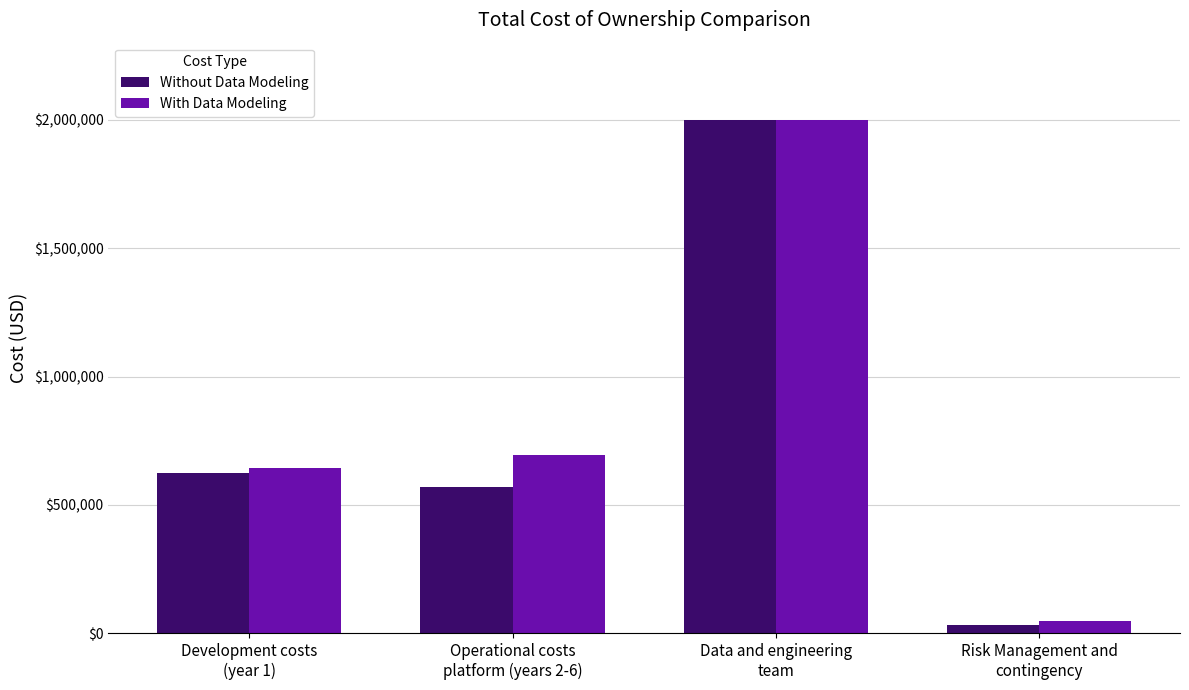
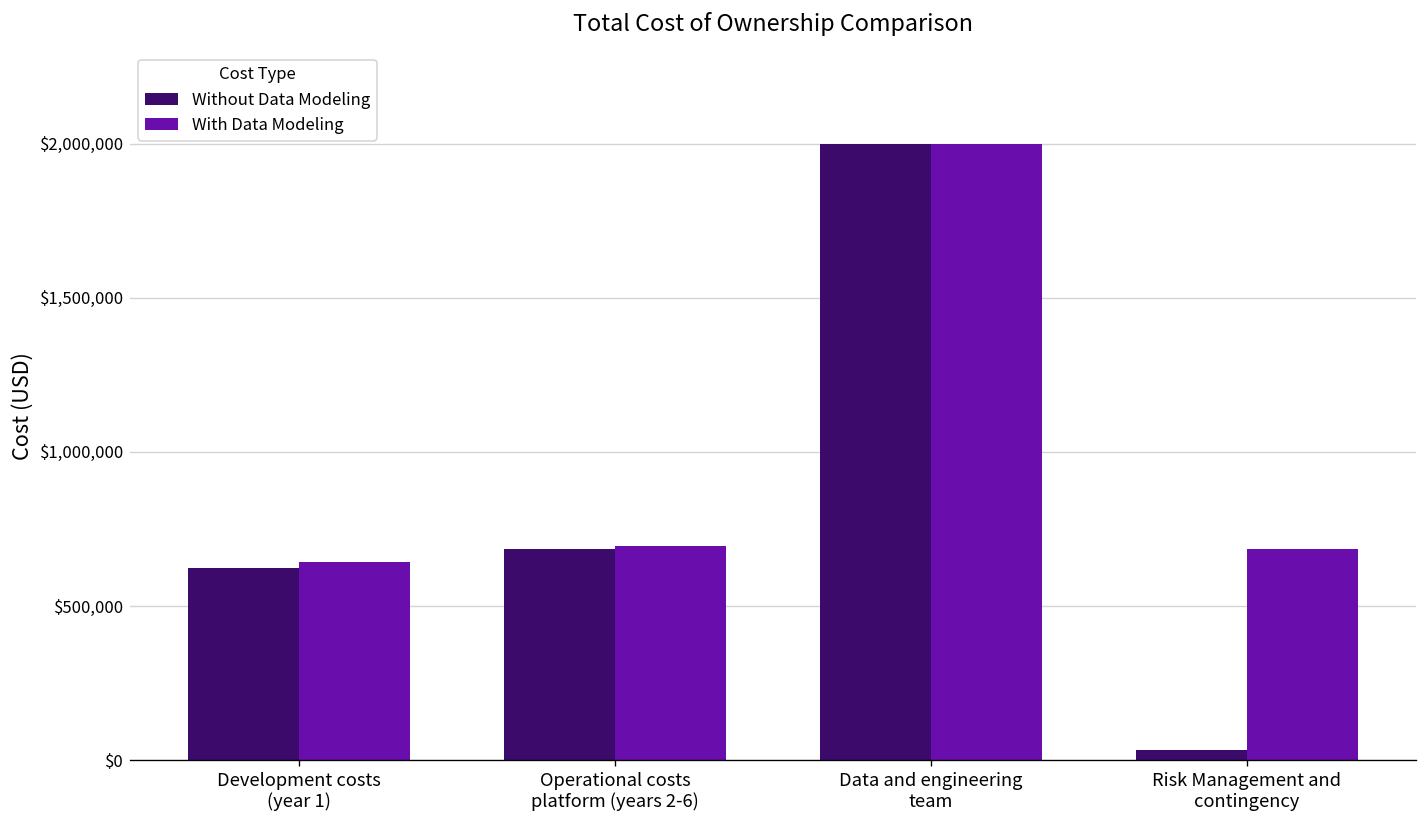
  {
    "Without Data Modeling": {
      "Development costs (year 1)": "$620,000",
-     "Operational costs platform (years 2-6)": "$570,000",
+     "Operational costs platform (years 2-6)": "$690,000",
      "Data and engineering team": "$2,000,000",
      "Risk Management and contingency": "$30,000"
    },
    "With Data Modeling": {
      "Development costs (year 1)": "$640,000",
      "Operational costs platform (years 2-6)": "$690,000",
      "Data and engineering team": "$2,000,000",
-     "Risk Management and contingency": "$50,000"
+     "Risk Management and contingency": "$690,000"
    }
  }
